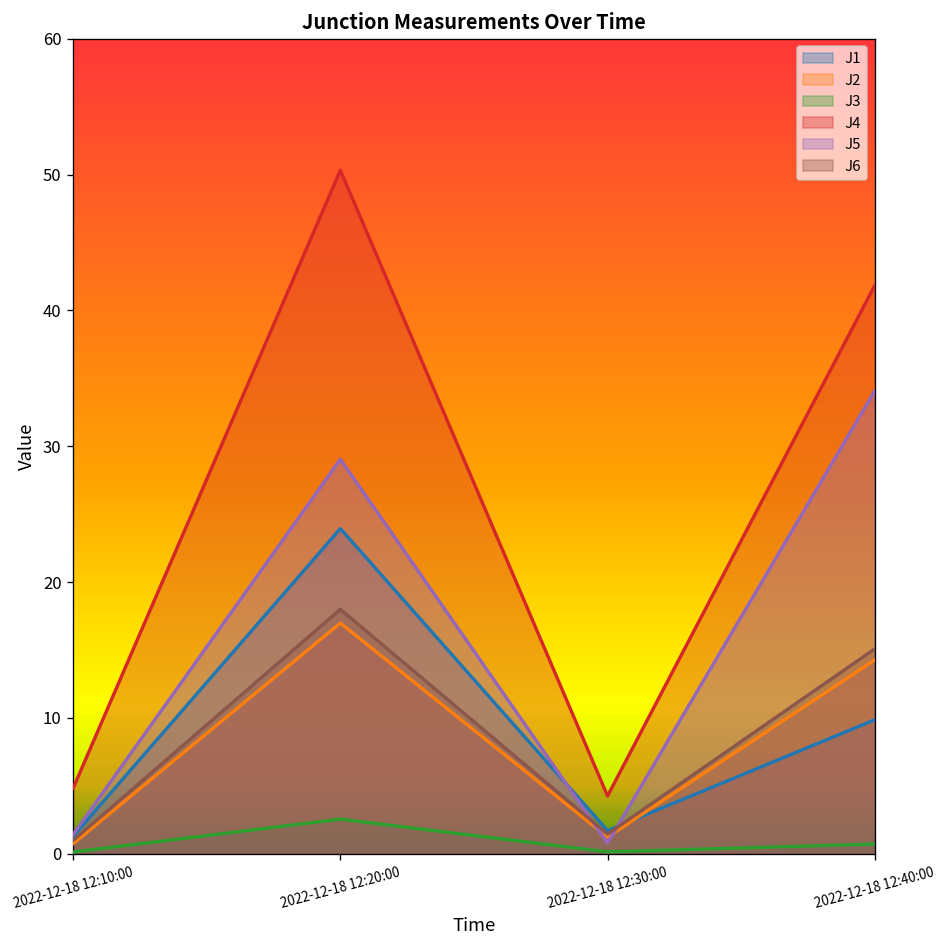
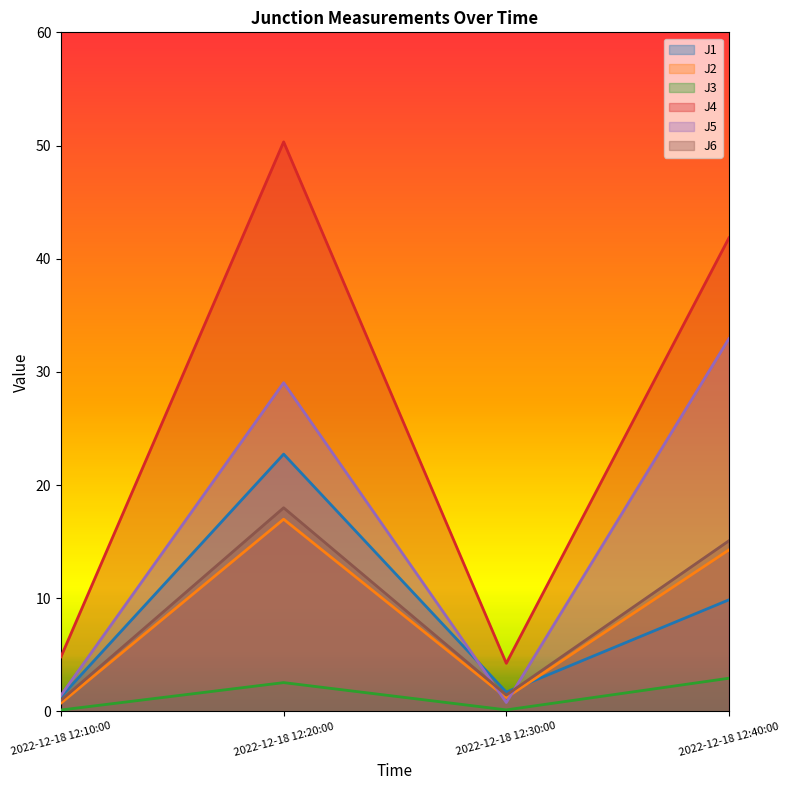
  {
    "J1": {
-     "2022-12-18 12:20:00": 23.9,
+     "2022-12-18 12:20:00": 22.7,
      "2022-12-18 12:30:00": 1.7,
      "2022-12-18 12:40:00": 9.9
    },
    "J3": {
      "2022-12-18 12:10:00": 0.1,
      "2022-12-18 12:20:00": 2.5,
      "2022-12-18 12:30:00": 0.1,
-     "2022-12-18 12:40:00": 0.7
+     "2022-12-18 12:40:00": 2.9
    },
    "J5": {
      "2022-12-18 12:20:00": 29.0,
      "2022-12-18 12:30:00": 0.8,
-     "2022-12-18 12:40:00": 34.1
+     "2022-12-18 12:40:00": 32.9
    }
  }
